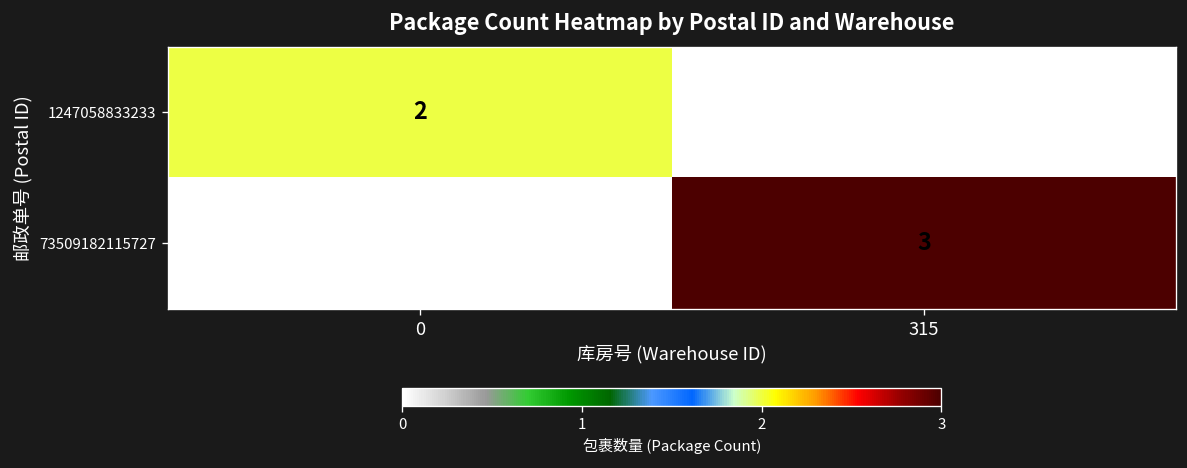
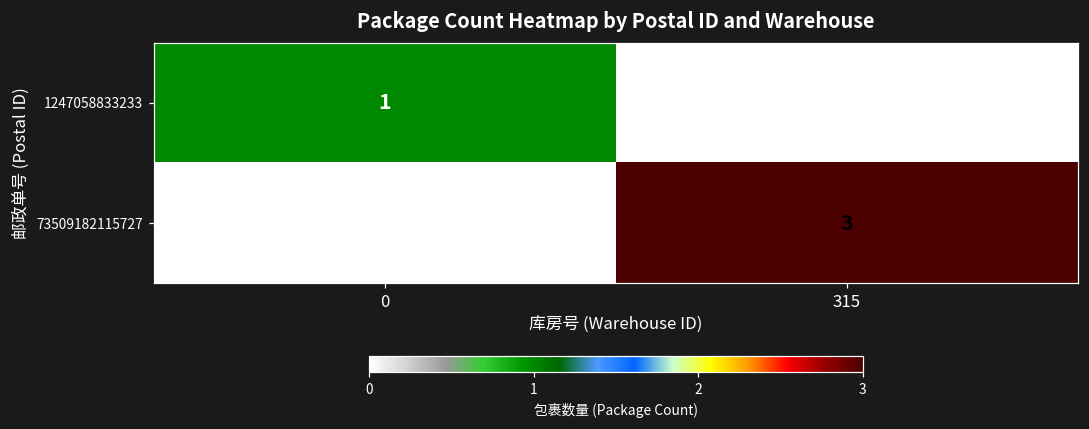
  {
    "1247058833233": {
-     "0": 2
+     "0": 1
    },
    "73509182115727": {
      "315": 3
    }
  }
